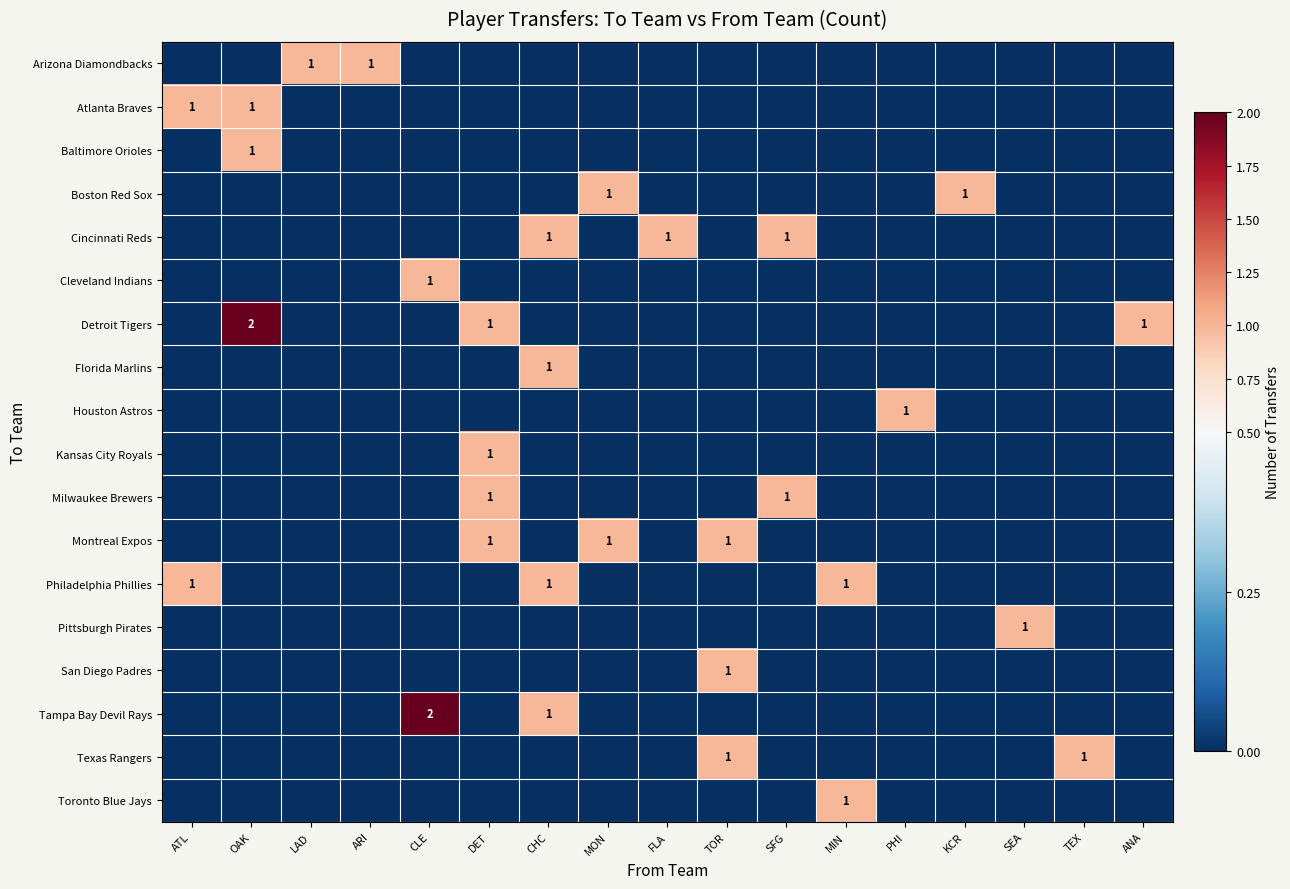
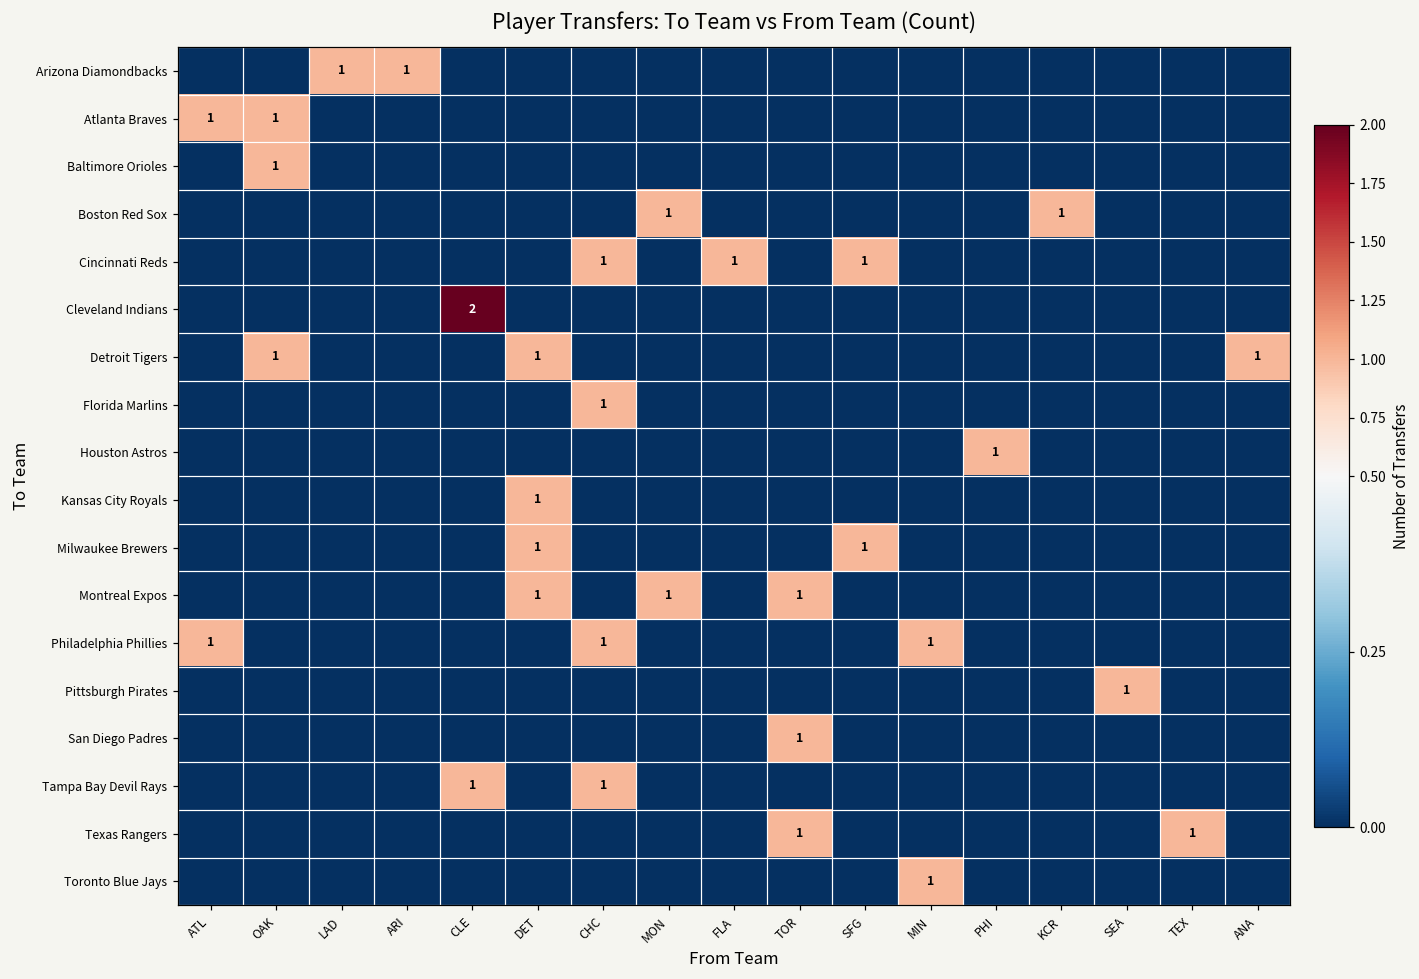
  {
    "Arizona Diamondbacks": {
      "LAD": 1,
      "ARI": 1
    },
    "Atlanta Braves": {
      "ATL": 1,
      "OAK": 1
    },
    "Baltimore Orioles": {
      "OAK": 1
    },
    "Boston Red Sox": {
      "MON": 1,
      "KCR": 1
    },
    "Cincinnati Reds": {
      "CHC": 1,
      "FLA": 1,
      "SFG": 1
    },
    "Cleveland Indians": {
-     "CLE": 1
+     "CLE": 2
    },
    "Detroit Tigers": {
-     "OAK": 2,
+     "OAK": 1,
      "DET": 1,
      "ANA": 1
    },
    "Florida Marlins": {
      "CHC": 1
    },
    "Houston Astros": {
      "PHI": 1
    },
    "Kansas City Royals": {
      "DET": 1
    },
    "Milwaukee Brewers": {
      "DET": 1,
      "SFG": 1
    },
    "Montreal Expos": {
      "DET": 1,
      "MON": 1,
      "TOR": 1
    },
    "Philadelphia Phillies": {
      "ATL": 1,
      "CHC": 1,
      "MIN": 1
    },
    "Pittsburgh Pirates": {
      "SEA": 1
    },
    "San Diego Padres": {
      "TOR": 1
    },
    "Tampa Bay Devil Rays": {
-     "CLE": 2,
+     "CLE": 1,
      "CHC": 1
    },
    "Texas Rangers": {
      "TOR": 1,
      "TEX": 1
    },
    "Toronto Blue Jays": {
      "MIN": 1
    }
  }
